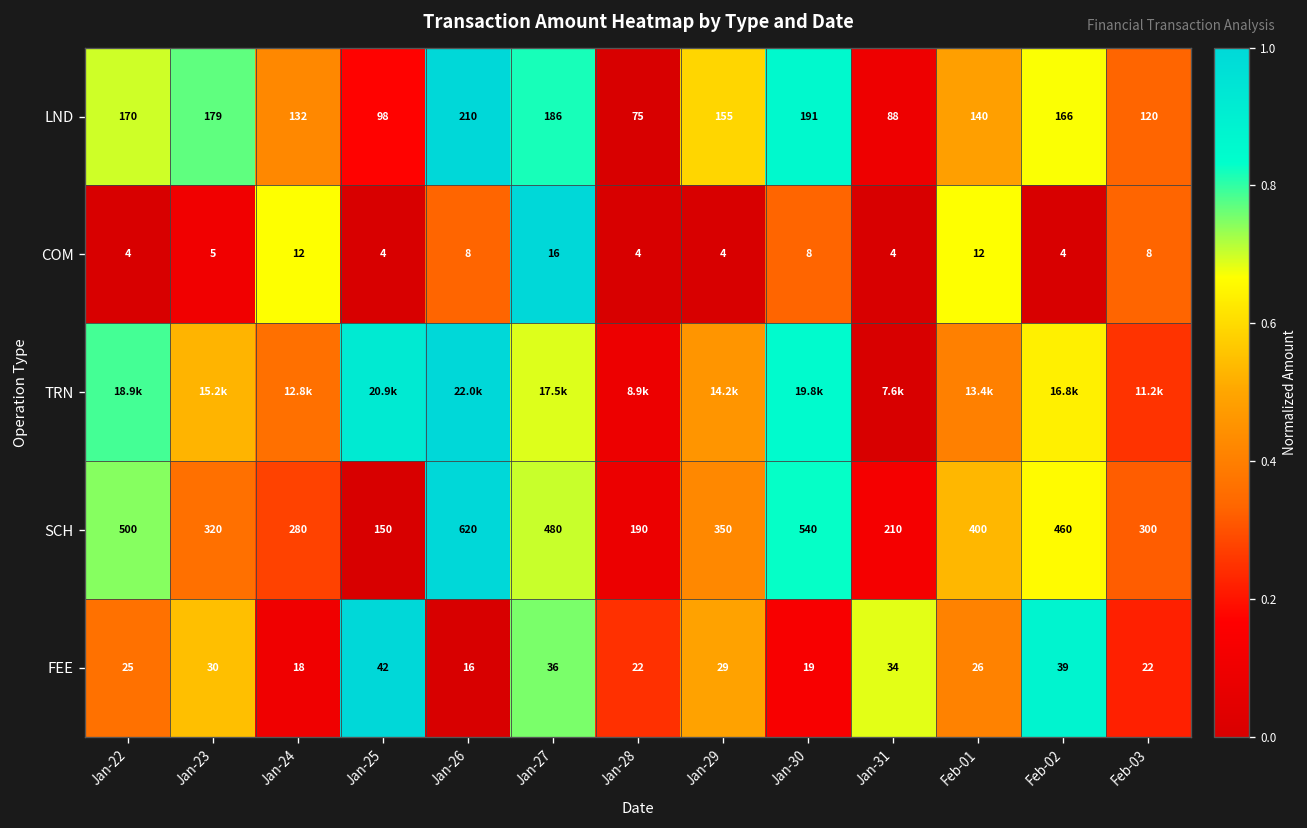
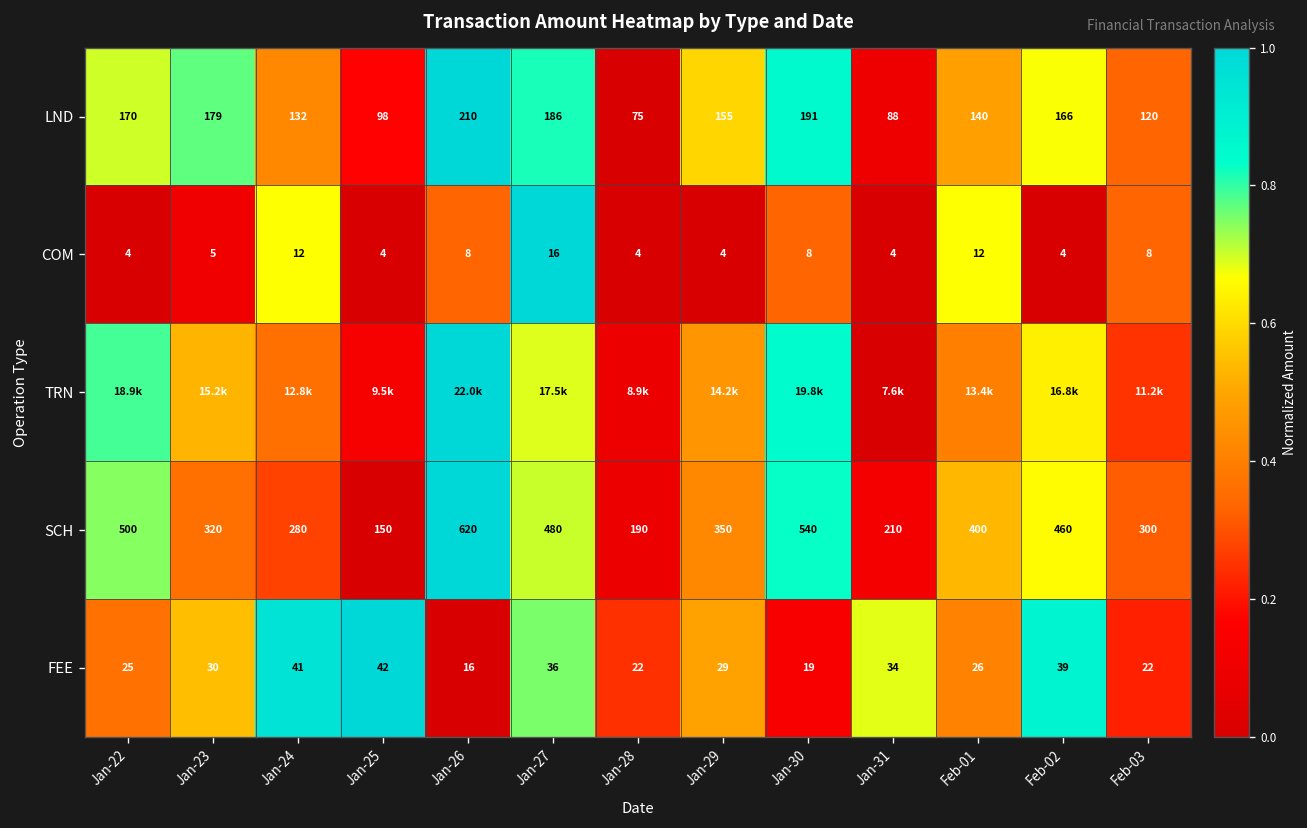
  {
    "LND": {
      "Jan-22": "170",
      "Jan-23": "179",
      "Jan-24": "132",
      "Jan-25": "98",
      "Jan-26": "210",
      "Jan-27": "186",
      "Jan-28": "75",
      "Jan-29": "155",
      "Jan-30": "191",
      "Jan-31": "88",
      "Feb-01": "140",
      "Feb-02": "166",
      "Feb-03": "120"
    },
    "COM": {
      "Jan-22": "4",
      "Jan-23": "5",
      "Jan-24": "12",
      "Jan-25": "4",
      "Jan-26": "8",
      "Jan-27": "16",
      "Jan-28": "4",
      "Jan-29": "4",
      "Jan-30": "8",
      "Jan-31": "4",
      "Feb-01": "12",
      "Feb-02": "4",
      "Feb-03": "8"
    },
    "TRN": {
      "Jan-22": "18.9k",
      "Jan-23": "15.2k",
      "Jan-24": "12.8k",
-     "Jan-25": "20.9k",
+     "Jan-25": "9.5k",
      "Jan-26": "22.0k",
      "Jan-27": "17.5k",
      "Jan-28": "8.9k",
      "Jan-29": "14.2k",
      "Jan-30": "19.8k",
      "Jan-31": "7.6k",
      "Feb-01": "13.4k",
      "Feb-02": "16.8k",
      "Feb-03": "11.2k"
    },
    "SCH": {
      "Jan-22": "500",
      "Jan-23": "320",
      "Jan-24": "280",
      "Jan-25": "150",
      "Jan-26": "620",
      "Jan-27": "480",
      "Jan-28": "190",
      "Jan-29": "350",
      "Jan-30": "540",
      "Jan-31": "210",
      "Feb-01": "400",
      "Feb-02": "460",
      "Feb-03": "300"
    },
    "FEE": {
      "Jan-22": "25",
      "Jan-23": "30",
-     "Jan-24": "18",
+     "Jan-24": "41",
      "Jan-25": "42",
      "Jan-26": "16",
      "Jan-27": "36",
      "Jan-28": "22",
      "Jan-29": "29",
      "Jan-30": "19",
      "Jan-31": "34",
      "Feb-01": "26",
      "Feb-02": "39",
      "Feb-03": "22"
    }
  }
